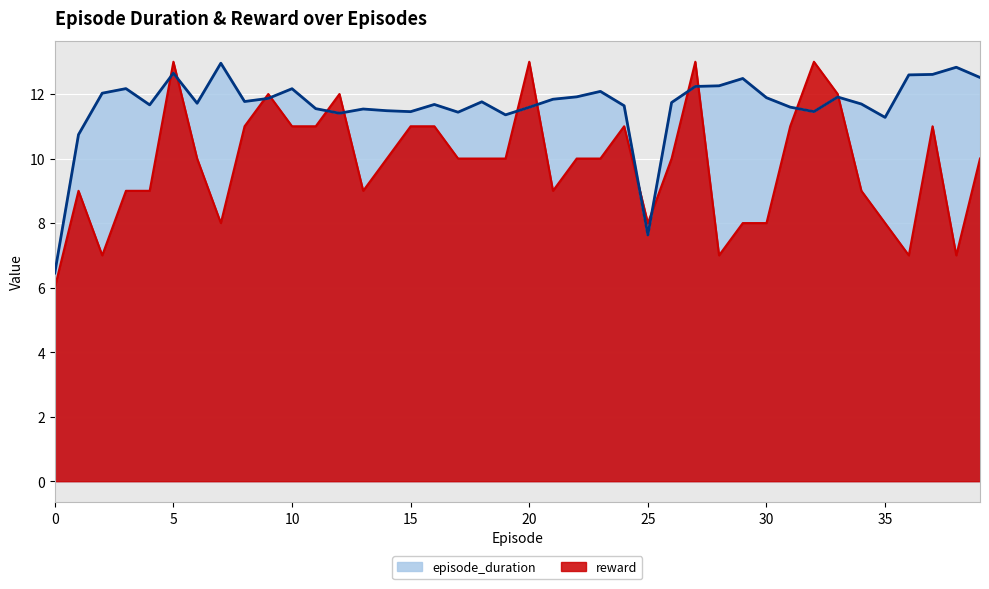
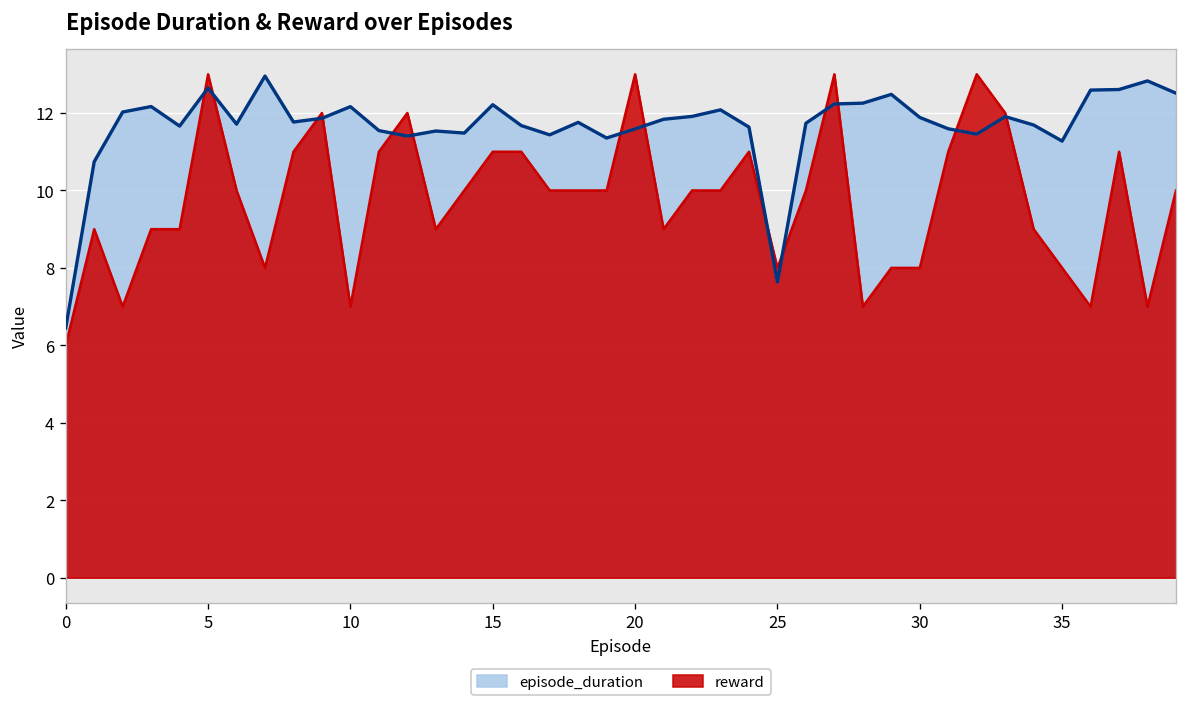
  {
    "episode_duration": {
      "0": 6.5,
      "5": 12.6,
      "10": 12.2,
-     "15": 11.5,
+     "15": 12.2,
      "20": 11.6,
      "25": 7.6,
      "30": 11.9,
      "35": 11.3
    },
    "reward": {
      "0": 6,
      "5": 13,
-     "10": 11,
+     "10": 7,
      "15": 11,
      "20": 13,
      "25": 8,
      "30": 8,
      "35": 8
    }
  }
